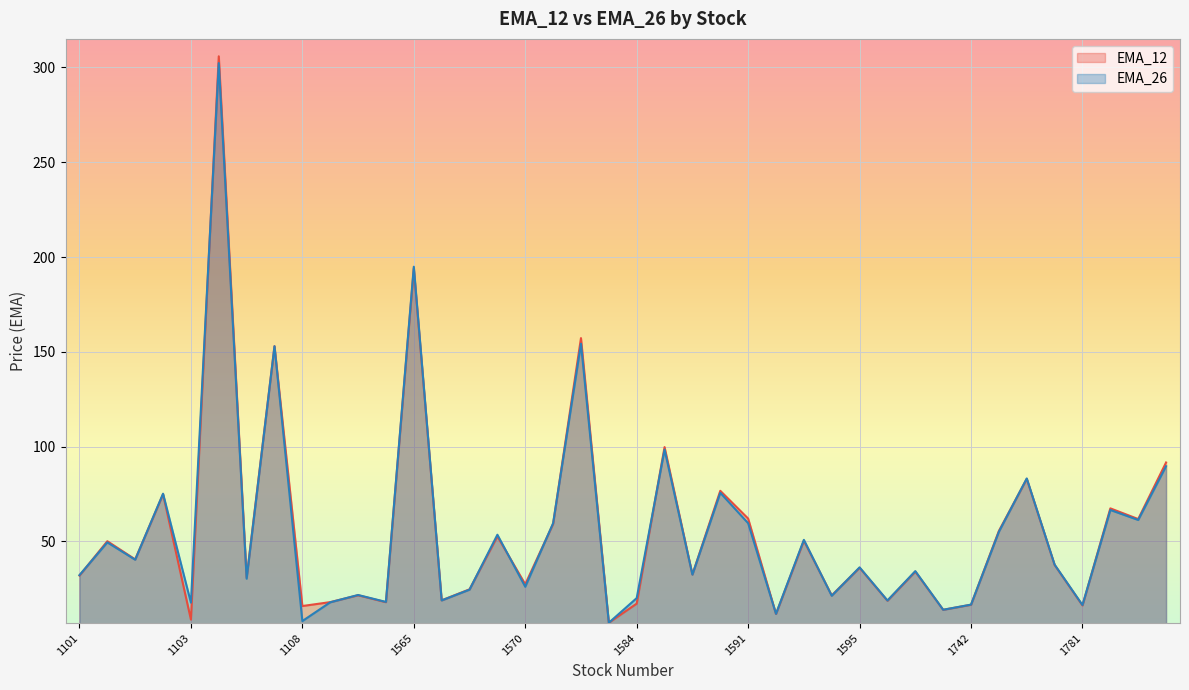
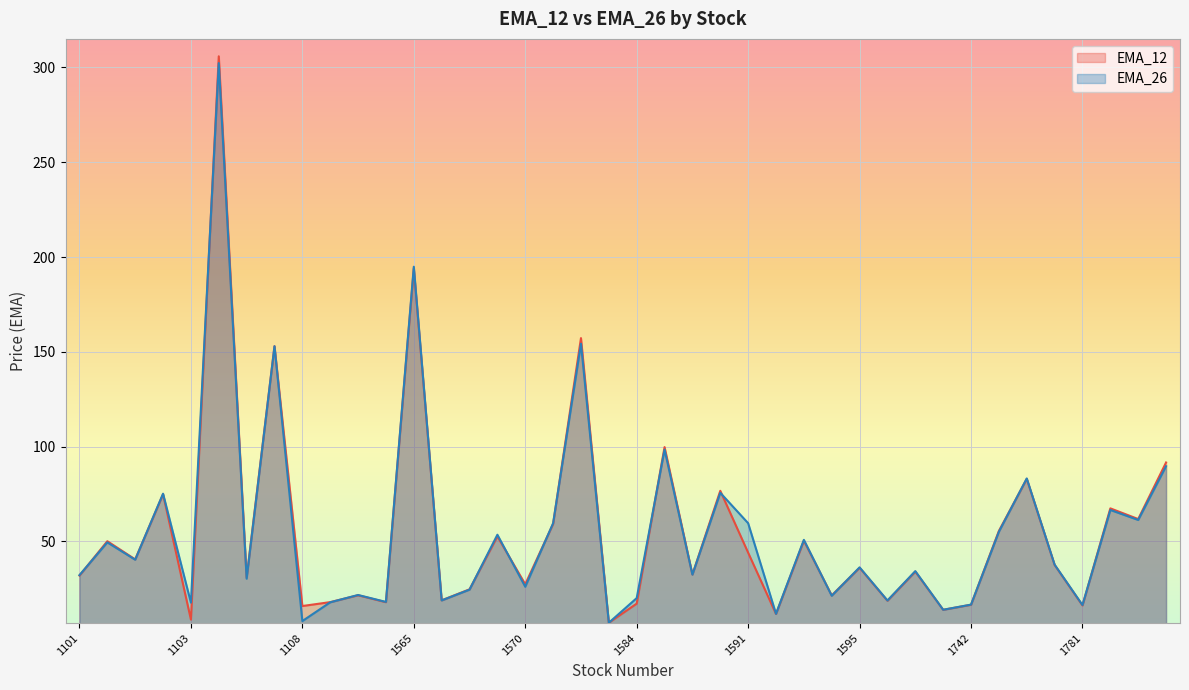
  {
    "EMA_12": {
      "1103": 9,
      "1108": 16,
      "1584": 17,
-     "1591": 62
+     "1591": 44
    },
    "EMA_26": {
      "1103": 18,
      "1108": 8,
      "1584": 20,
      "1591": 60
    }
  }
